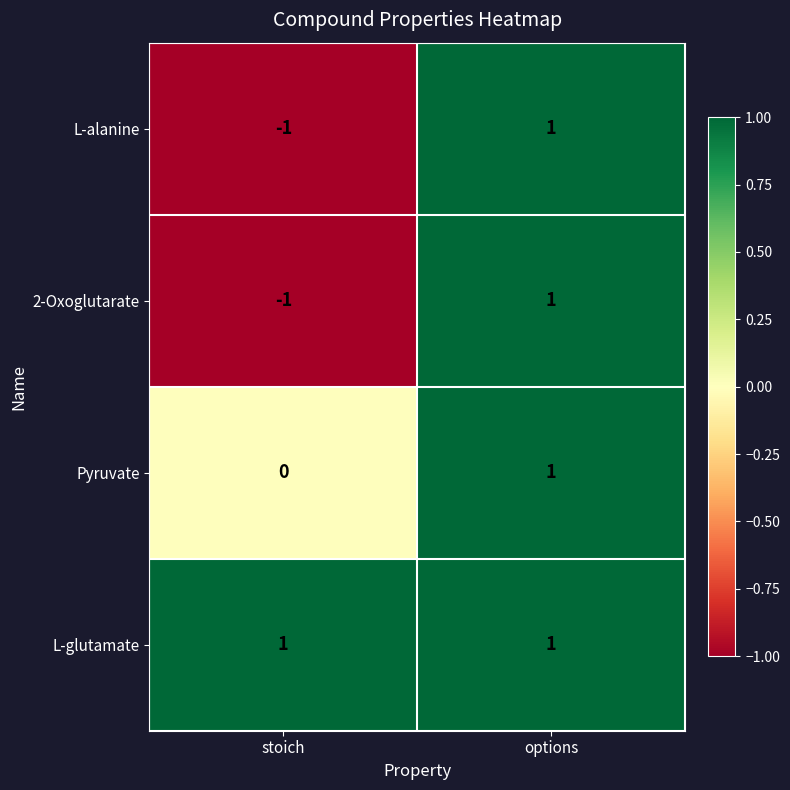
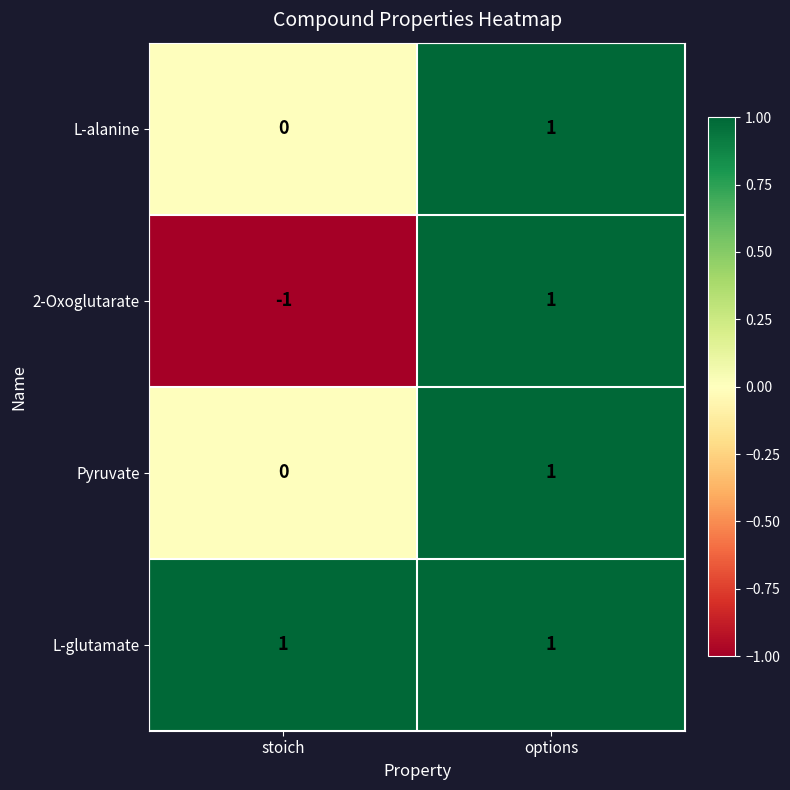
  {
    "L-alanine": {
-     "stoich": -1,
+     "stoich": 0,
      "options": 1
    },
    "2-Oxoglutarate": {
      "stoich": -1,
      "options": 1
    },
    "Pyruvate": {
      "stoich": 0,
      "options": 1
    },
    "L-glutamate": {
      "stoich": 1,
      "options": 1
    }
  }
